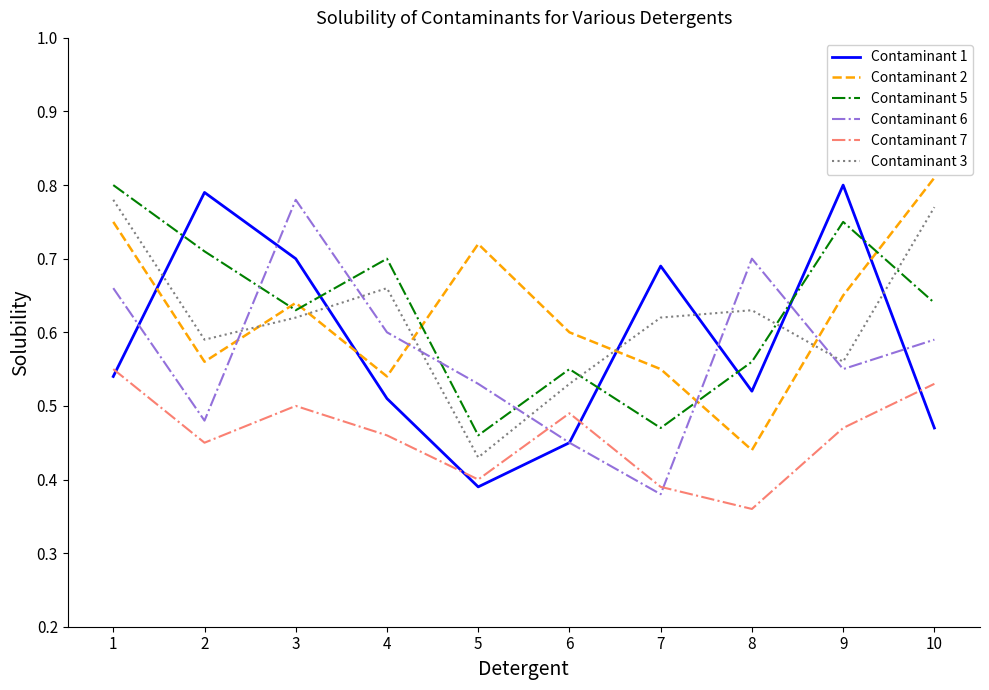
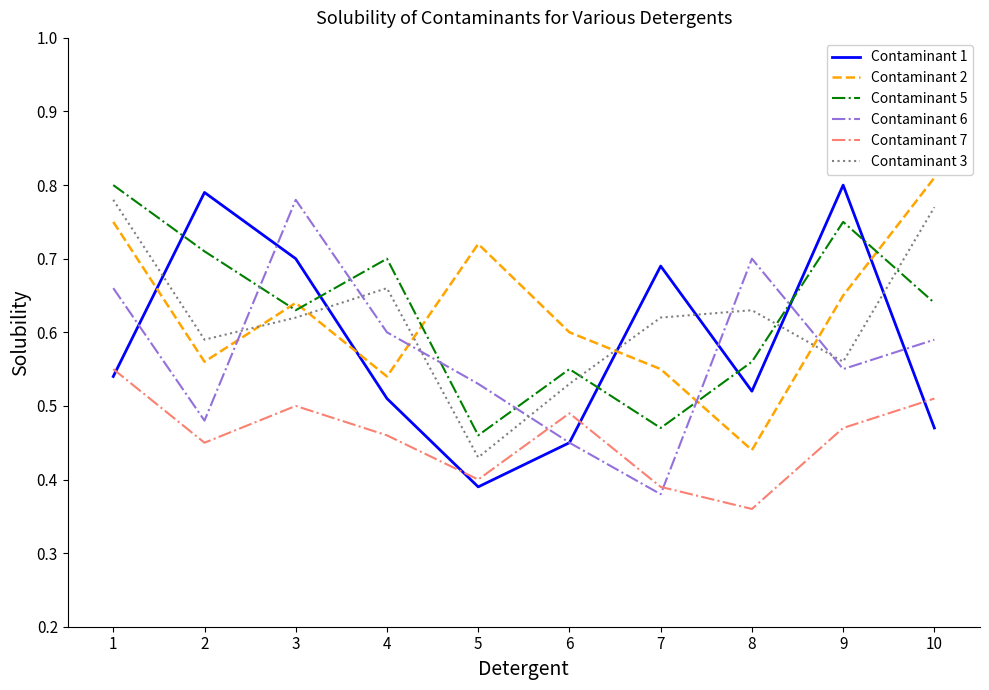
  {
    "Contaminant 1": {
      "1": 0.54,
      "2": 0.79,
      "3": 0.70,
      "4": 0.51,
      "5": 0.39,
      "7": 0.69,
      "8": 0.52,
      "9": 0.80,
      "10": 0.47
    },
    "Contaminant 2": {
      "1": 0.75,
      "2": 0.56,
      "3": 0.64,
      "4": 0.54,
      "5": 0.72,
      "6": 0.60,
      "7": 0.55,
      "8": 0.44,
      "9": 0.65,
      "10": 0.81
    },
    "Contaminant 5": {
      "1": 0.80,
      "2": 0.71,
      "3": 0.63,
      "4": 0.70,
      "5": 0.46,
      "6": 0.55,
      "7": 0.47,
      "8": 0.56,
      "9": 0.75,
      "10": 0.64
    },
    "Contaminant 6": {
      "1": 0.66,
      "2": 0.48,
      "3": 0.78,
      "4": 0.60,
      "5": 0.53,
      "7": 0.38,
      "8": 0.70,
      "9": 0.55,
      "10": 0.59
    },
    "Contaminant 7": {
      "1": 0.55,
      "2": 0.45,
      "3": 0.50,
      "4": 0.46,
      "5": 0.40,
      "6": 0.49,
      "7": 0.39,
      "8": 0.36,
      "9": 0.47,
-     "10": 0.53
+     "10": 0.51
    },
    "Contaminant 3": {
      "1": 0.78,
      "2": 0.59,
      "3": 0.62,
      "4": 0.66,
      "5": 0.43,
      "6": 0.53,
      "7": 0.62,
      "8": 0.63,
      "9": 0.56,
      "10": 0.77
    }
  }
